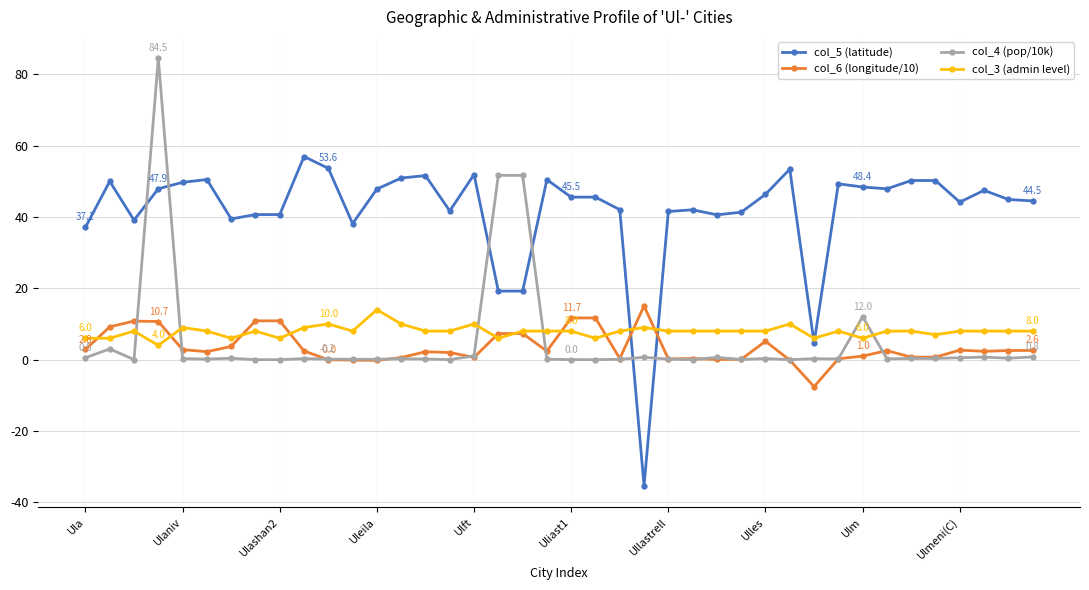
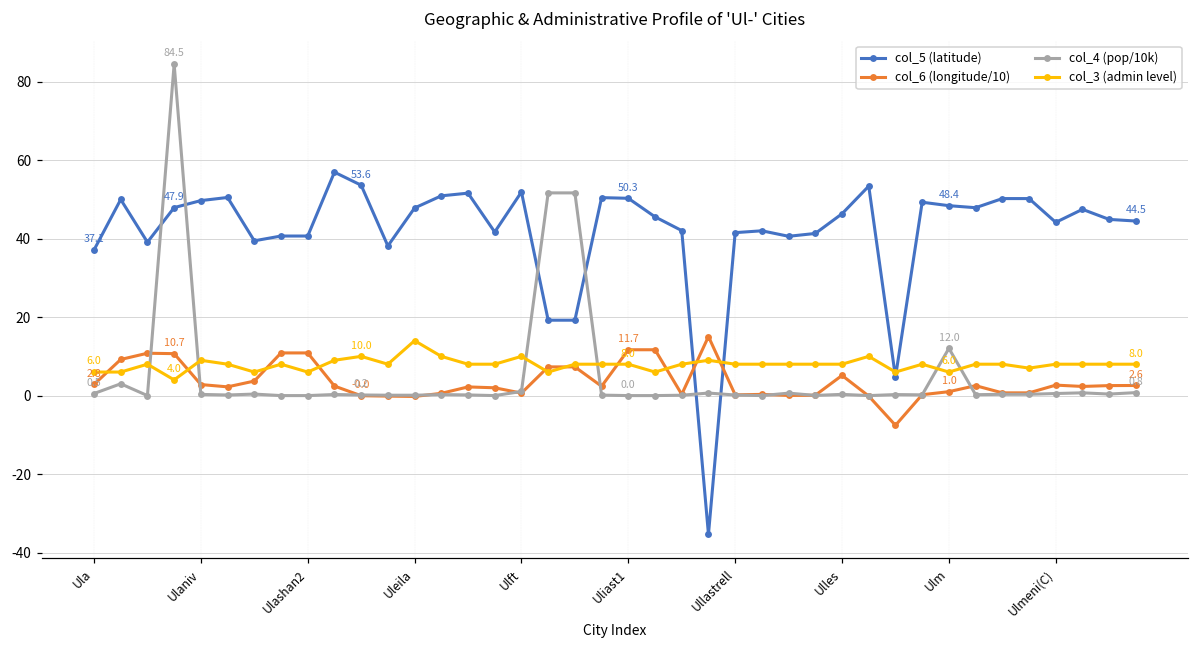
  {
    "col_5 (latitude)": {
      "Ula": 37.1,
-     "Uliast1": 45.5,
+     "Uliast1": 50.3,
      "Ulm": 48.4
    },
    "col_6 (longitude/10)": {
      "Uliast1": 11.7,
      "Ulm": 1.0
    },
    "col_4 (pop/10k)": {
      "Uliast1": 0.0,
      "Ulm": 12.0
    },
    "col_3 (admin level)": {
      "Ula": 6.0,
      "Ulm": 6.0
    }
  }
